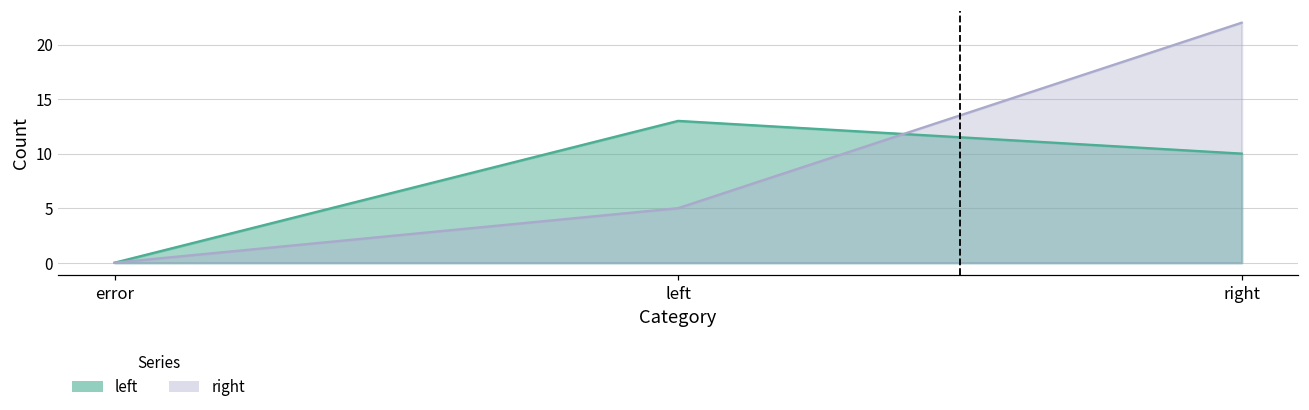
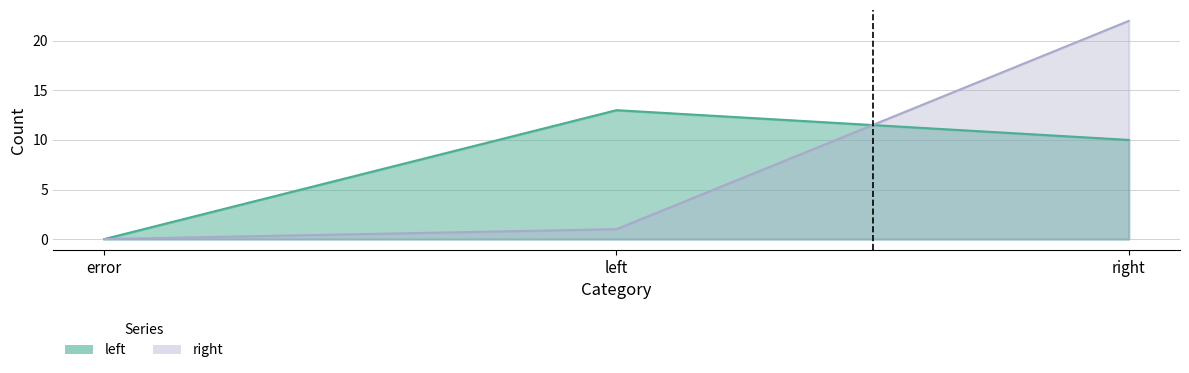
  {
    "left": {
      "left": 13,
      "right": 10
    },
    "right": {
-     "left": 5,
+     "left": 1,
      "right": 22
    }
  }
